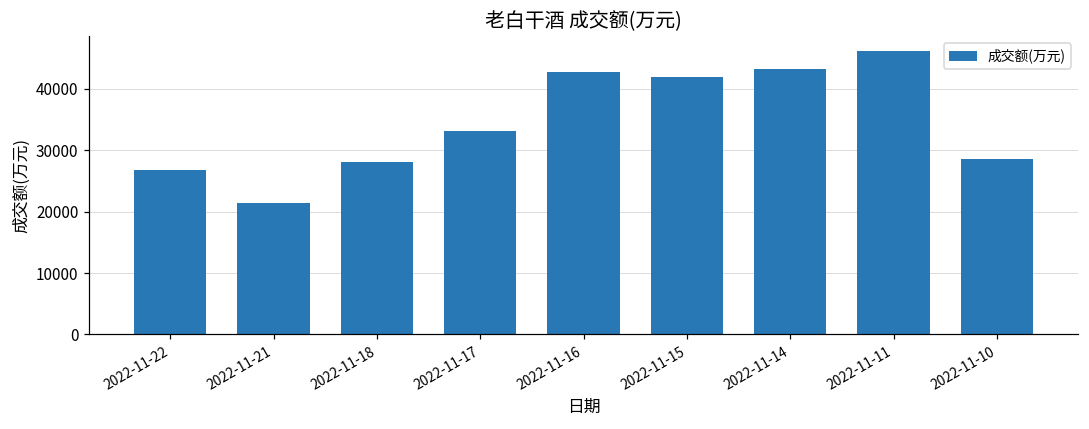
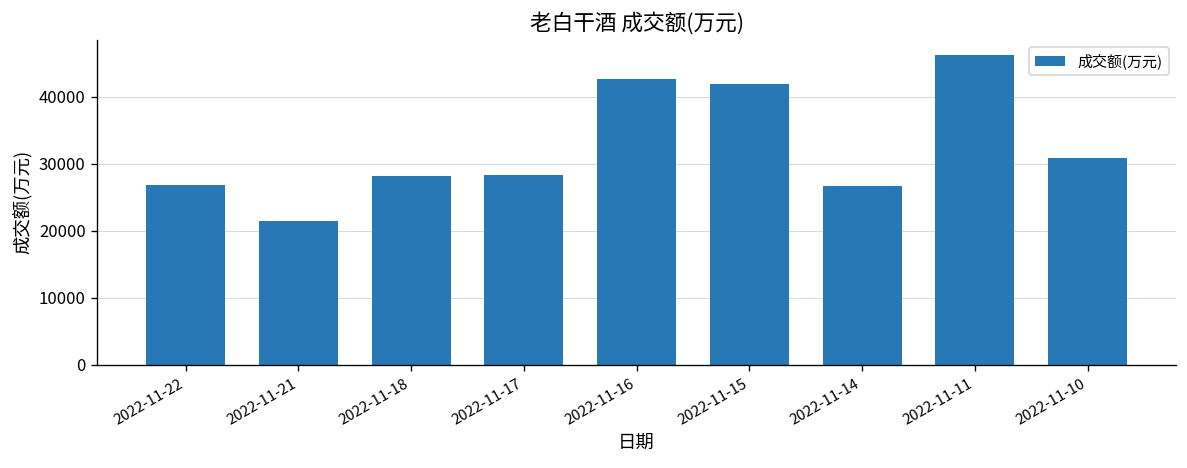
  {
    "2022-11-22": 27000,
    "2022-11-21": 21000,
    "2022-11-18": 28000,
-   "2022-11-17": 33000,
+   "2022-11-17": 28000,
    "2022-11-16": 43000,
    "2022-11-15": 42000,
-   "2022-11-14": 43000,
+   "2022-11-14": 27000,
    "2022-11-11": 46000,
-   "2022-11-10": 29000
+   "2022-11-10": 31000
  }
